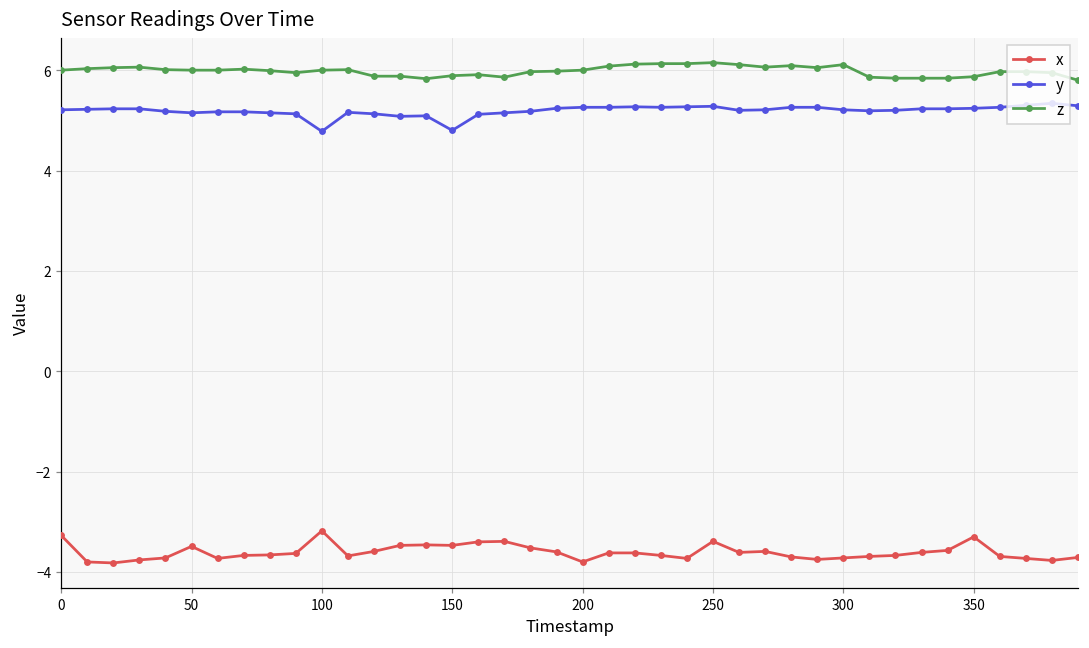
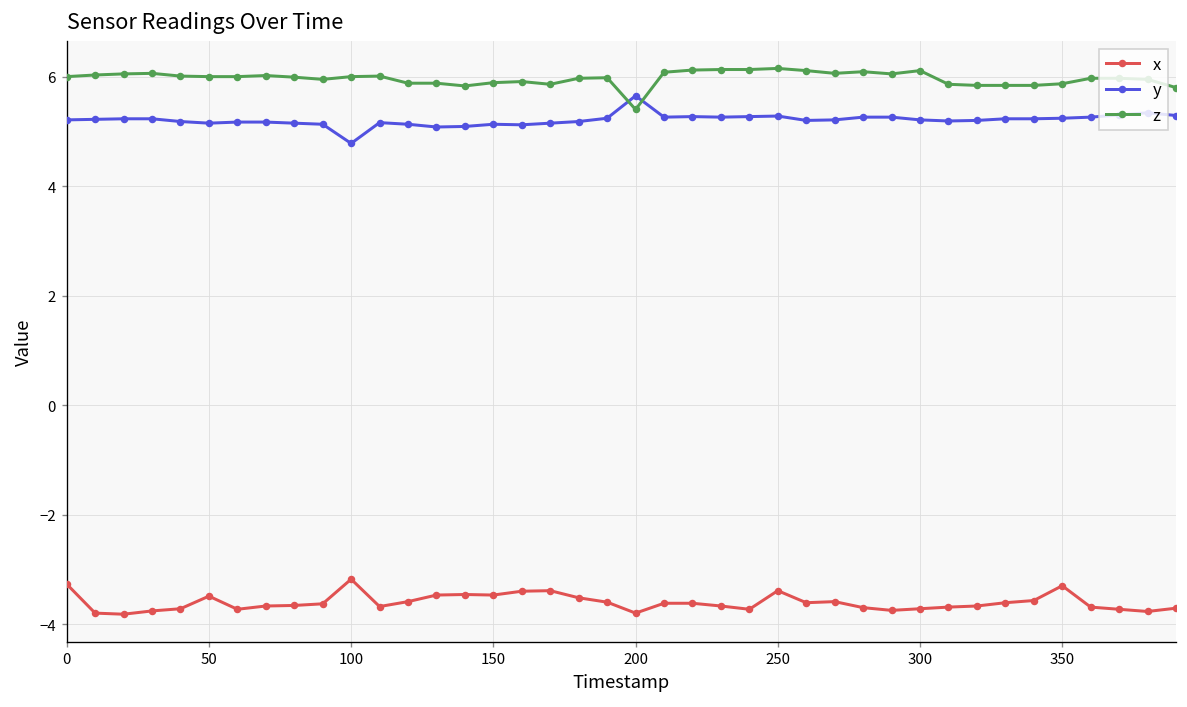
  {
    "x": {
      "0": -3.3,
      "50": -3.5,
      "100": -3.2,
      "150": -3.5,
      "200": -3.8,
      "250": -3.4,
      "300": -3.7,
      "350": -3.3
    },
    "y": {
      "0": 5.2,
      "50": 5.2,
      "100": 4.8,
-     "150": 4.8,
-     "200": 5.3,
+     "150": 5.1,
+     "200": 5.7,
      "250": 5.3,
      "300": 5.2,
      "350": 5.2
    },
    "z": {
      "0": 6.0,
      "50": 6.0,
      "100": 6.0,
      "150": 5.9,
-     "200": 6.0,
+     "200": 5.4,
      "250": 6.2,
      "300": 6.1,
      "350": 5.9
    }
  }
